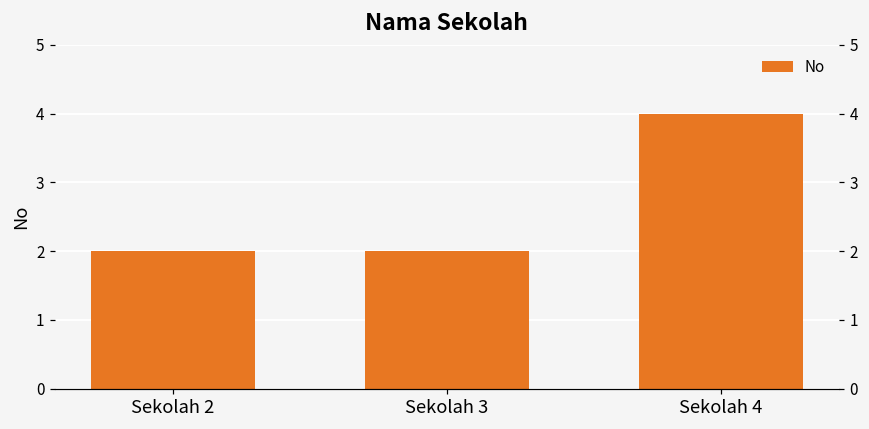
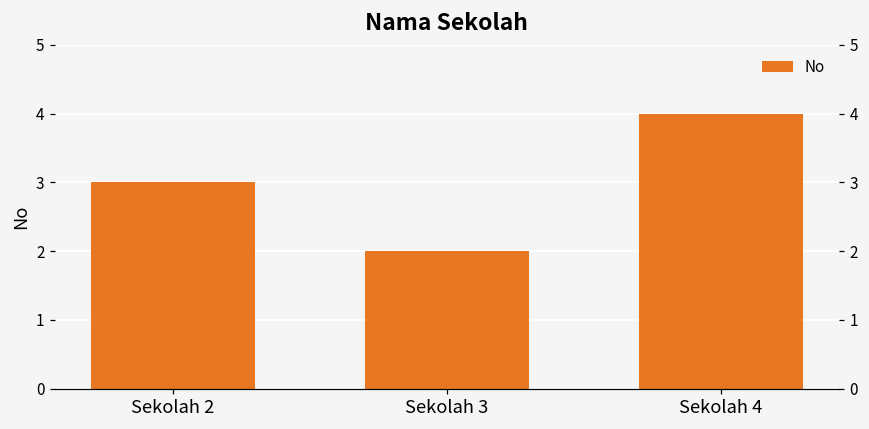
  {
-   "Sekolah 2": 2,
+   "Sekolah 2": 3,
    "Sekolah 3": 2,
    "Sekolah 4": 4
  }
